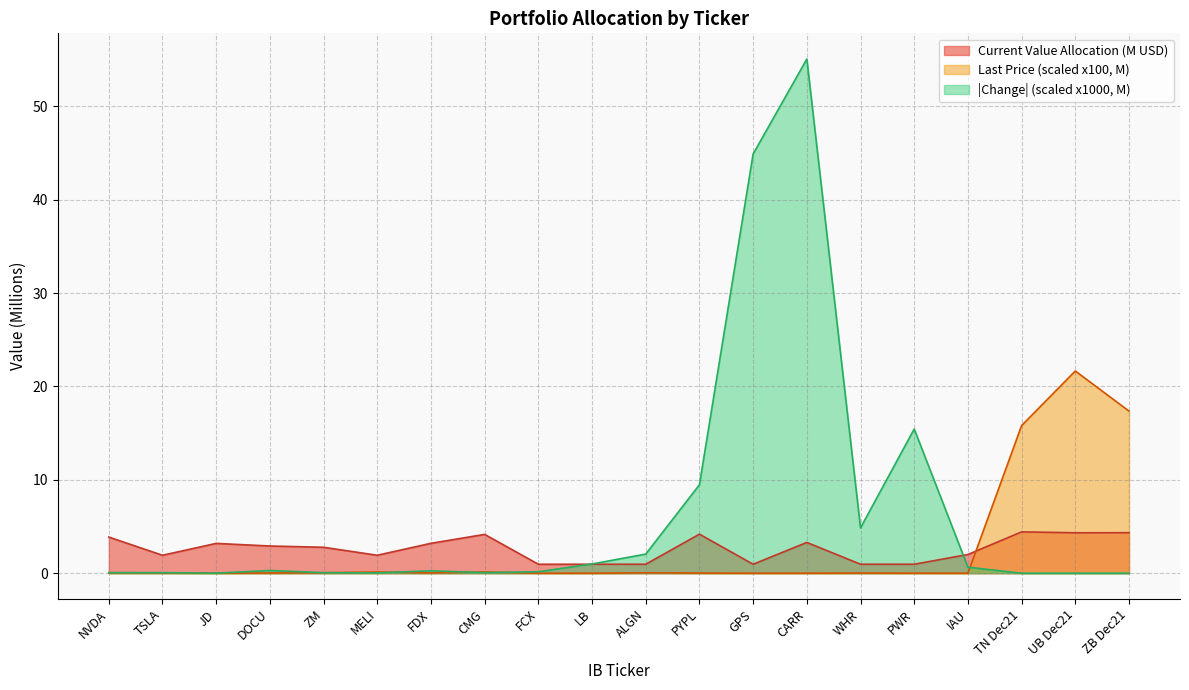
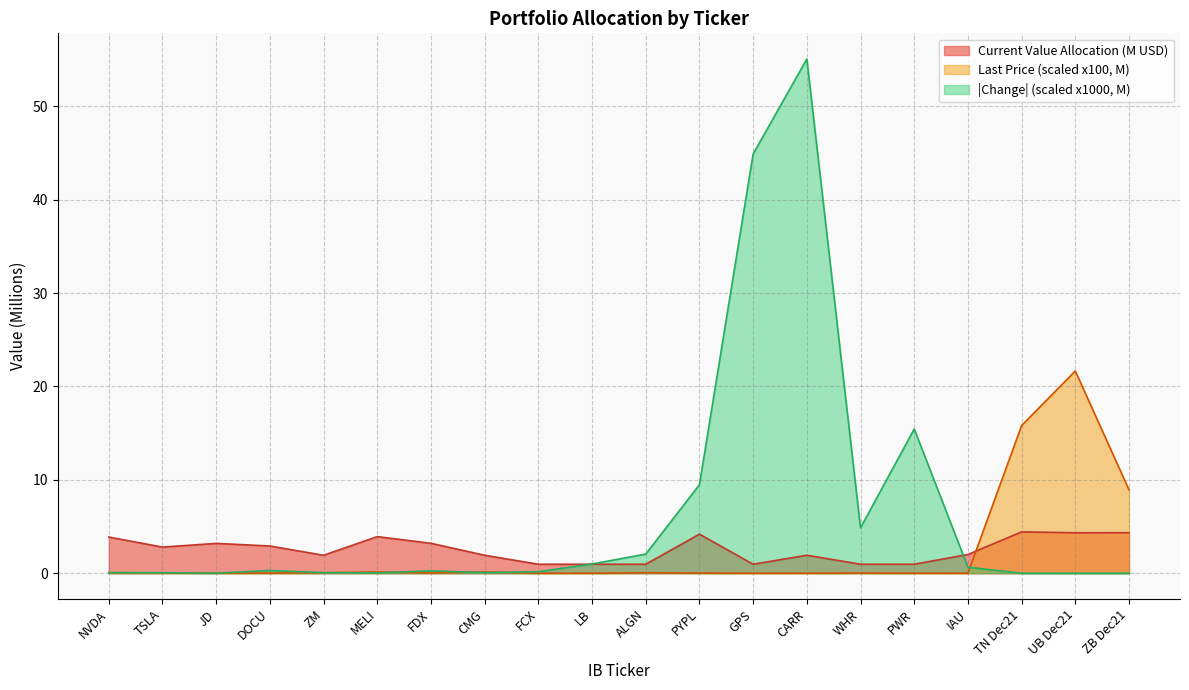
  {
    "Current Value Allocation (M USD)": {
      "NVDA": 4,
-     "TSLA": 2,
+     "TSLA": 3,
      "JD": 3,
      "DOCU": 3,
-     "ZM": 3,
-     "MELI": 2,
+     "ZM": 2,
+     "MELI": 4,
      "FDX": 3,
-     "CMG": 4,
+     "CMG": 2,
      "FCX": 1,
      "ALGN": 1,
      "PYPL": 4,
      "GPS": 1,
-     "CARR": 3,
+     "CARR": 2,
      "WHR": 1,
      "PWR": 1,
      "IAU": 2,
      "TN Dec21": 4,
      "UB Dec21": 4,
      "ZB Dec21": 4
    },
    "Last Price (scaled x100, M)": {
      "LB": 0,
      "ALGN": 0,
      "PYPL": 0,
      "GPS": 0,
      "CARR": 0,
      "WHR": 0,
      "PWR": 0,
      "IAU": 0,
      "TN Dec21": 16,
      "UB Dec21": 22,
-     "ZB Dec21": 17
+     "ZB Dec21": 9
    },
    "|Change| (scaled x1000, M)": {
      "ALGN": 2,
      "PYPL": 9,
      "GPS": 45,
      "CARR": 55,
      "WHR": 5,
      "PWR": 15,
      "IAU": 1,
      "TN Dec21": 0,
      "UB Dec21": 0,
      "ZB Dec21": 0
    }
  }
